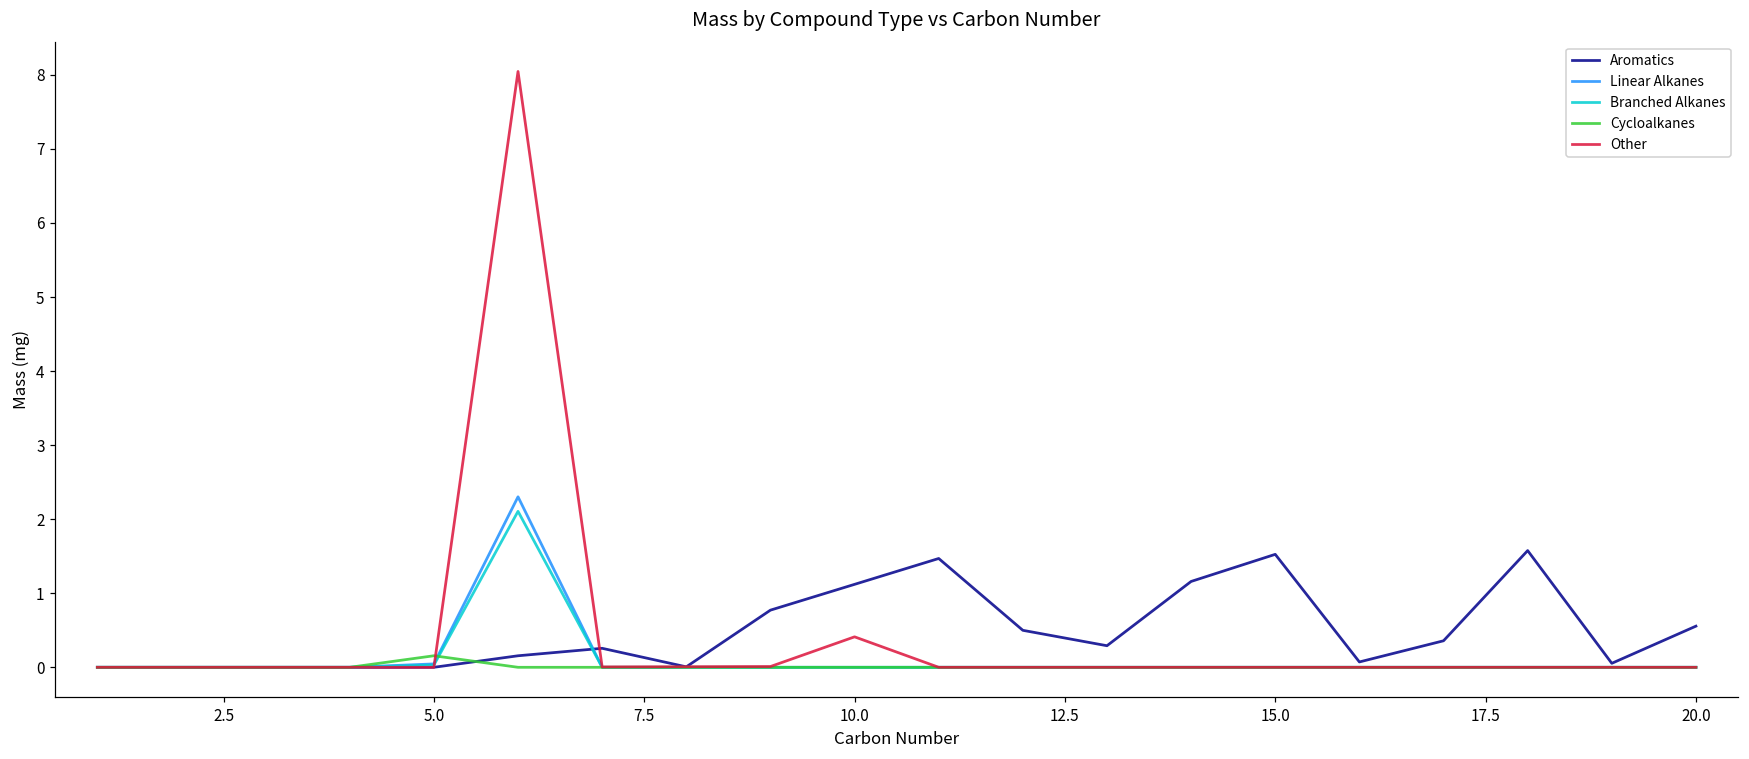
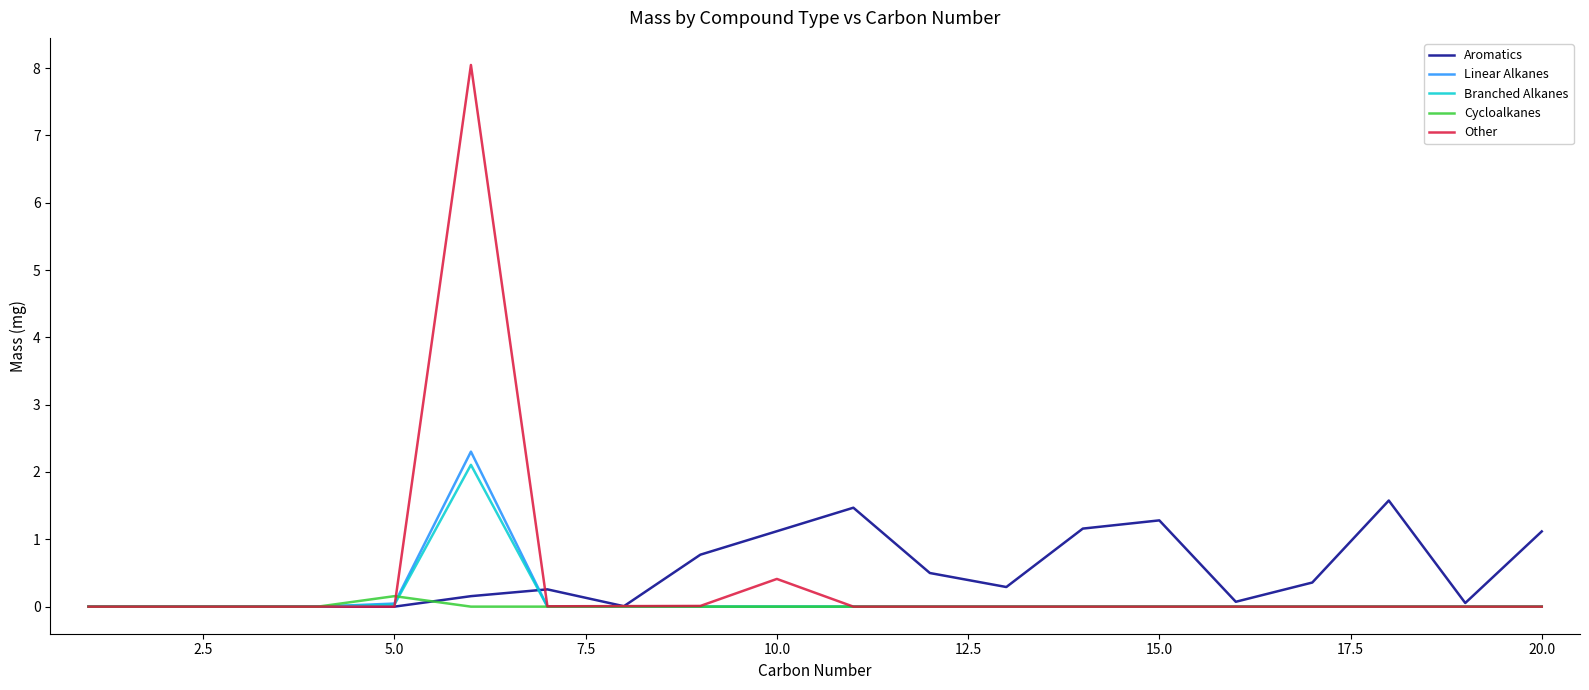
  {
    "Aromatics": {
      "10.0": 1.1,
-     "15.0": 1.5,
-     "20.0": 0.6
+     "15.0": 1.3,
+     "20.0": 1.1
    },
    "Cycloalkanes": {
      "5.0": 0.2
    },
    "Other": {
      "10.0": 0.4
    }
  }
